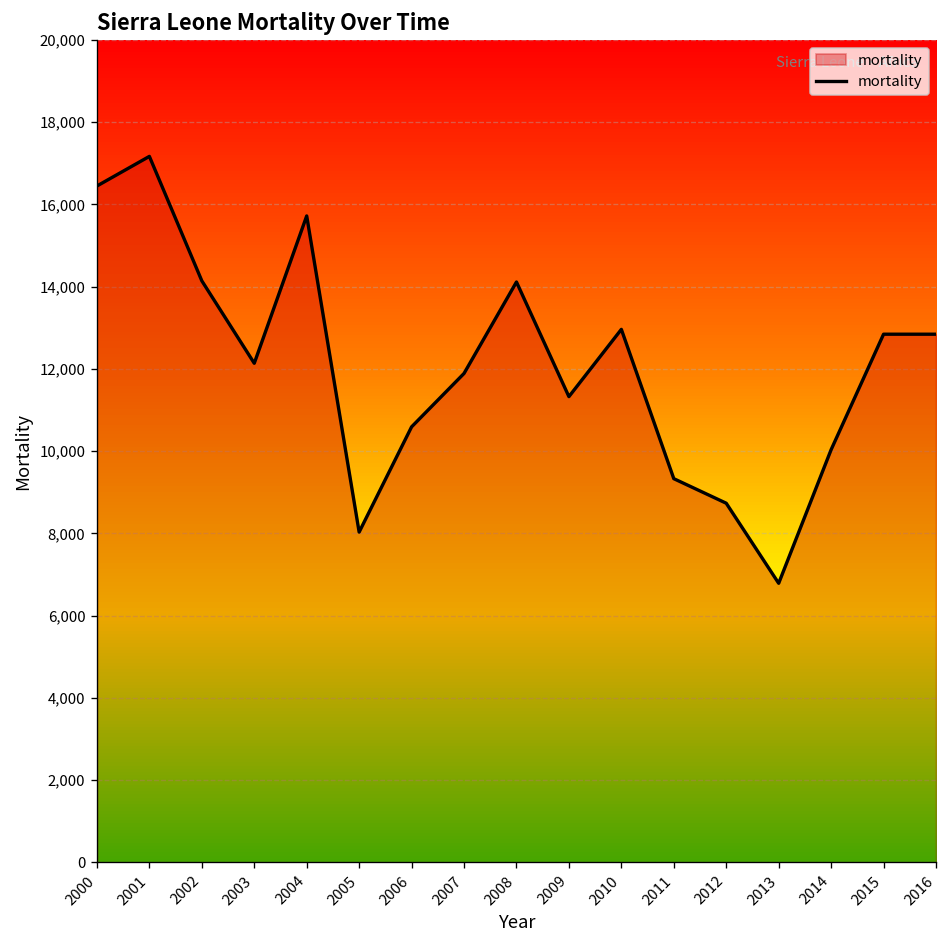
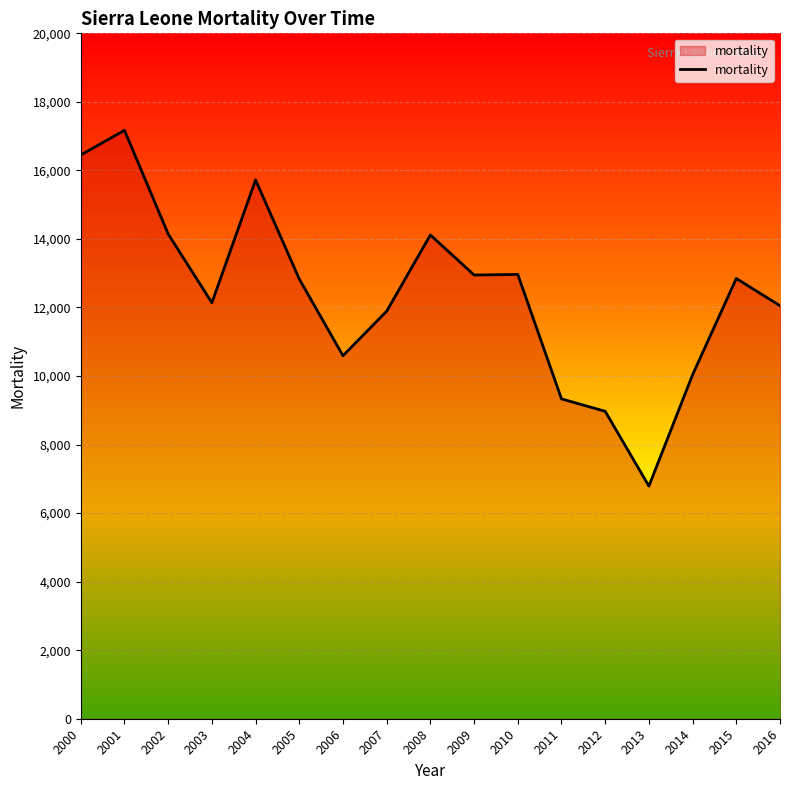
  {
    "2000": "16,500",
    "2001": "17,200",
    "2002": "14,100",
    "2003": "12,100",
    "2004": "15,700",
-   "2005": "8,000",
+   "2005": "12,800",
    "2006": "10,600",
    "2007": "11,900",
    "2008": "14,100",
-   "2009": "11,300",
+   "2009": "12,900",
    "2010": "13,000",
    "2011": "9,300",
-   "2012": "8,700",
+   "2012": "9,000",
    "2013": "6,800",
    "2014": "10,000",
    "2015": "12,800",
-   "2016": "12,800"
+   "2016": "12,100"
  }
